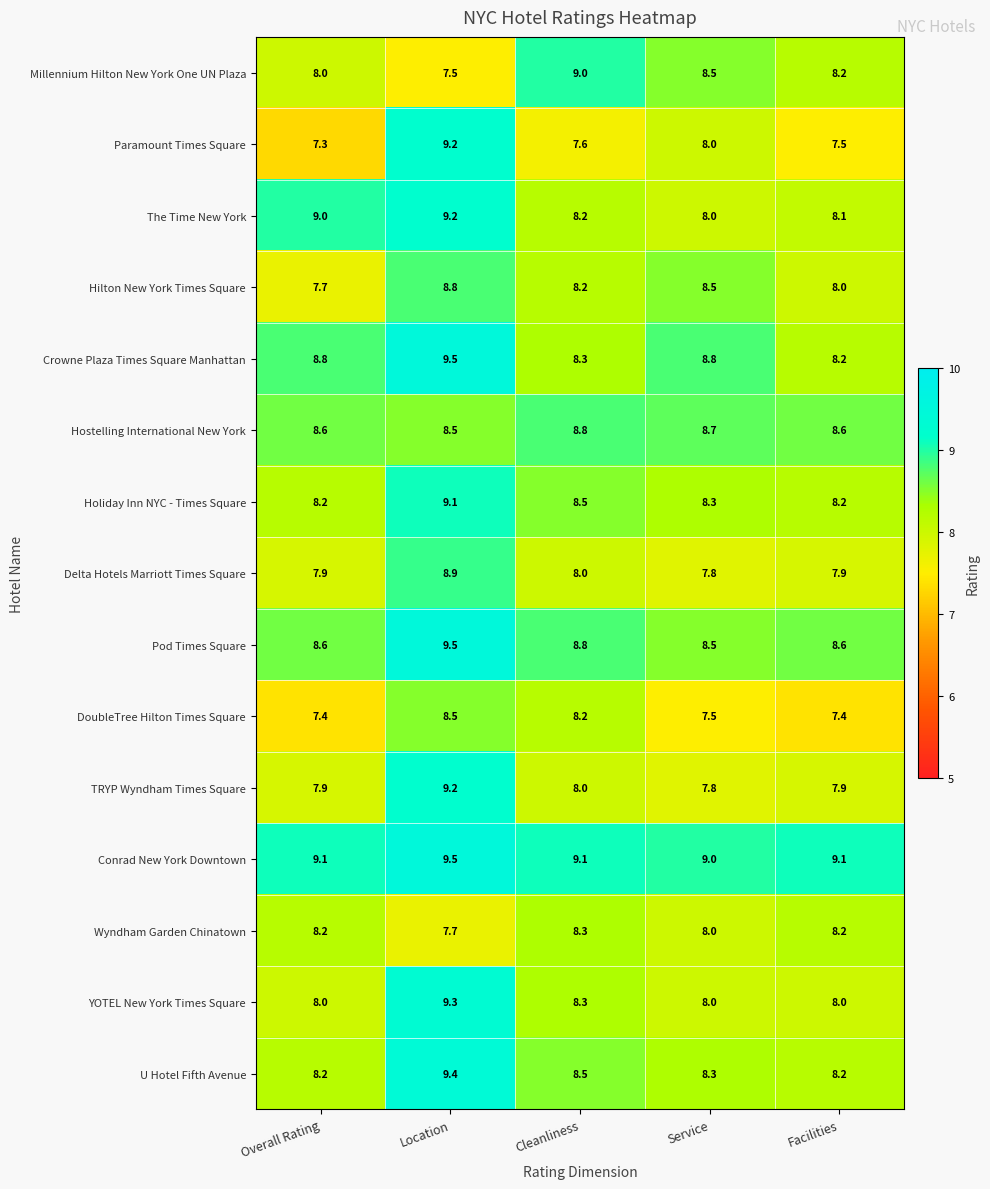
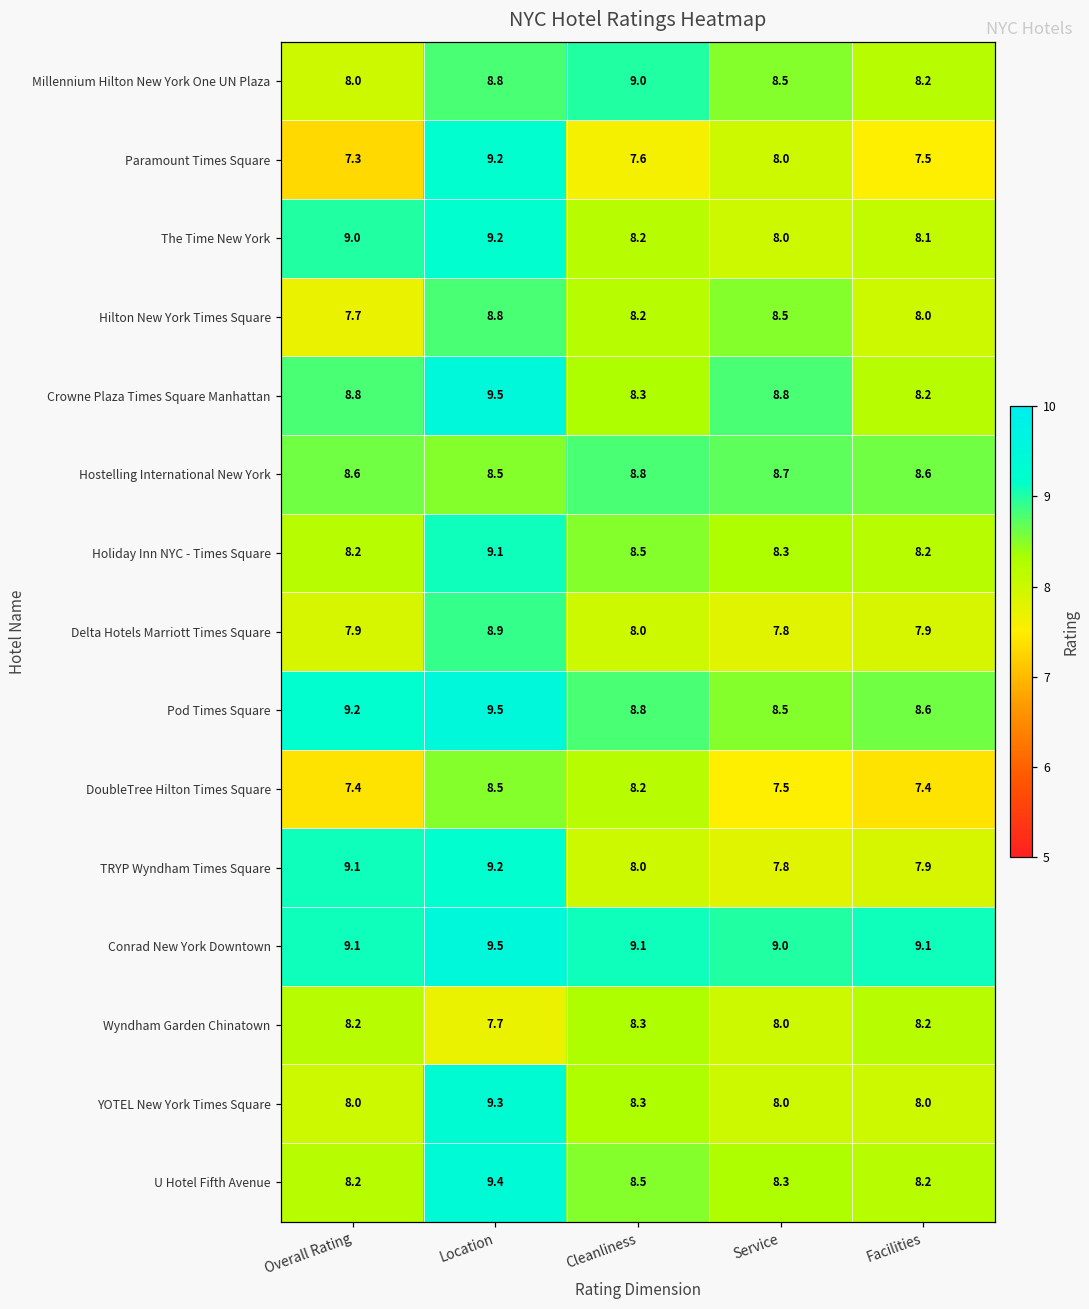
  {
    "Millennium Hilton New York One UN Plaza": {
      "Overall Rating": 8.0,
-     "Location": 7.5,
+     "Location": 8.8,
      "Cleanliness": 9.0,
      "Service": 8.5,
      "Facilities": 8.2
    },
    "Paramount Times Square": {
      "Overall Rating": 7.3,
      "Location": 9.2,
      "Cleanliness": 7.6,
      "Service": 8.0,
      "Facilities": 7.5
    },
    "The Time New York": {
      "Overall Rating": 9.0,
      "Location": 9.2,
      "Cleanliness": 8.2,
      "Service": 8.0,
      "Facilities": 8.1
    },
    "Hilton New York Times Square": {
      "Overall Rating": 7.7,
      "Location": 8.8,
      "Cleanliness": 8.2,
      "Service": 8.5,
      "Facilities": 8.0
    },
    "Crowne Plaza Times Square Manhattan": {
      "Overall Rating": 8.8,
      "Location": 9.5,
      "Cleanliness": 8.3,
      "Service": 8.8,
      "Facilities": 8.2
    },
    "Hostelling International New York": {
      "Overall Rating": 8.6,
      "Location": 8.5,
      "Cleanliness": 8.8,
      "Service": 8.7,
      "Facilities": 8.6
    },
    "Holiday Inn NYC - Times Square": {
      "Overall Rating": 8.2,
      "Location": 9.1,
      "Cleanliness": 8.5,
      "Service": 8.3,
      "Facilities": 8.2
    },
    "Delta Hotels Marriott Times Square": {
      "Overall Rating": 7.9,
      "Location": 8.9,
      "Cleanliness": 8.0,
      "Service": 7.8,
      "Facilities": 7.9
    },
    "Pod Times Square": {
-     "Overall Rating": 8.6,
+     "Overall Rating": 9.2,
      "Location": 9.5,
      "Cleanliness": 8.8,
      "Service": 8.5,
      "Facilities": 8.6
    },
    "DoubleTree Hilton Times Square": {
      "Overall Rating": 7.4,
      "Location": 8.5,
      "Cleanliness": 8.2,
      "Service": 7.5,
      "Facilities": 7.4
    },
    "TRYP Wyndham Times Square": {
-     "Overall Rating": 7.9,
+     "Overall Rating": 9.1,
      "Location": 9.2,
      "Cleanliness": 8.0,
      "Service": 7.8,
      "Facilities": 7.9
    },
    "Conrad New York Downtown": {
      "Overall Rating": 9.1,
      "Location": 9.5,
      "Cleanliness": 9.1,
      "Service": 9.0,
      "Facilities": 9.1
    },
    "Wyndham Garden Chinatown": {
      "Overall Rating": 8.2,
      "Location": 7.7,
      "Cleanliness": 8.3,
      "Service": 8.0,
      "Facilities": 8.2
    },
    "YOTEL New York Times Square": {
      "Overall Rating": 8.0,
      "Location": 9.3,
      "Cleanliness": 8.3,
      "Service": 8.0,
      "Facilities": 8.0
    },
    "U Hotel Fifth Avenue": {
      "Overall Rating": 8.2,
      "Location": 9.4,
      "Cleanliness": 8.5,
      "Service": 8.3,
      "Facilities": 8.2
    }
  }
